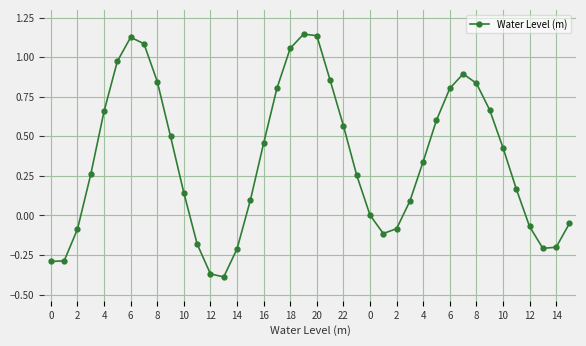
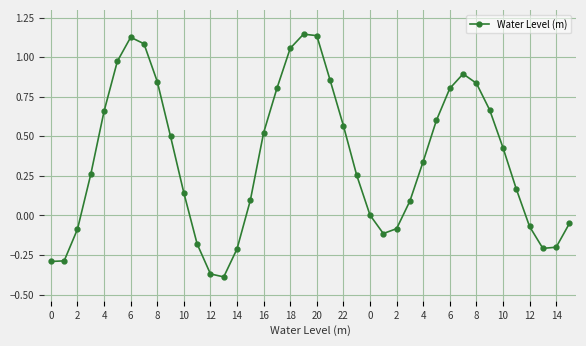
  {
-   "16": 0.46,
+   "16": 0.52,
    "18": 1.06,
    "20": 1.14,
    "22": 0.57
  }
